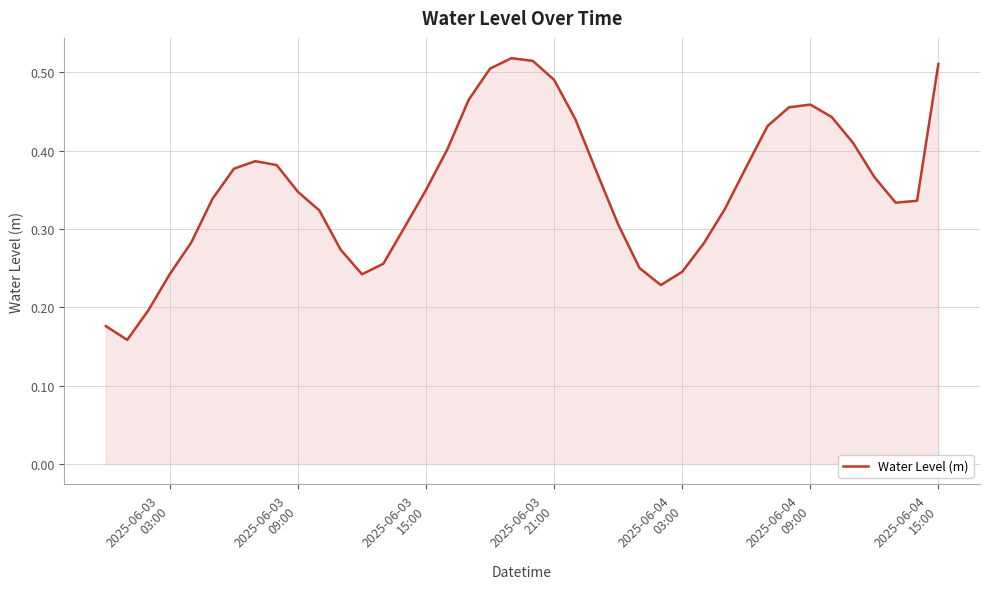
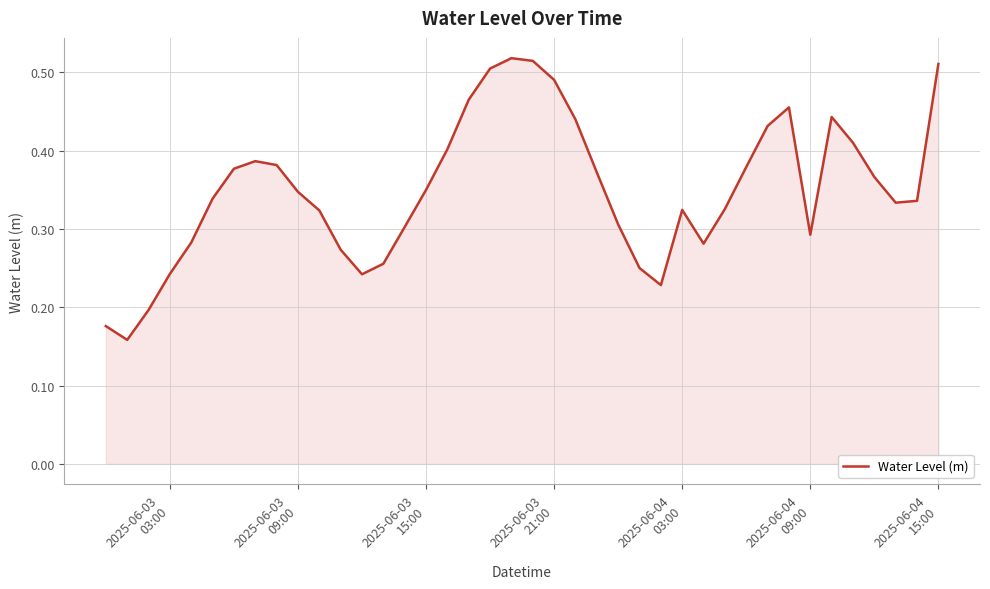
  {
    "2025-06-03 03:00": 0.24,
    "2025-06-03 09:00": 0.35,
    "2025-06-03 15:00": 0.35,
    "2025-06-03 21:00": 0.49,
-   "2025-06-04 03:00": 0.25,
-   "2025-06-04 09:00": 0.46,
+   "2025-06-04 03:00": 0.32,
+   "2025-06-04 09:00": 0.29,
    "2025-06-04 15:00": 0.51
  }
